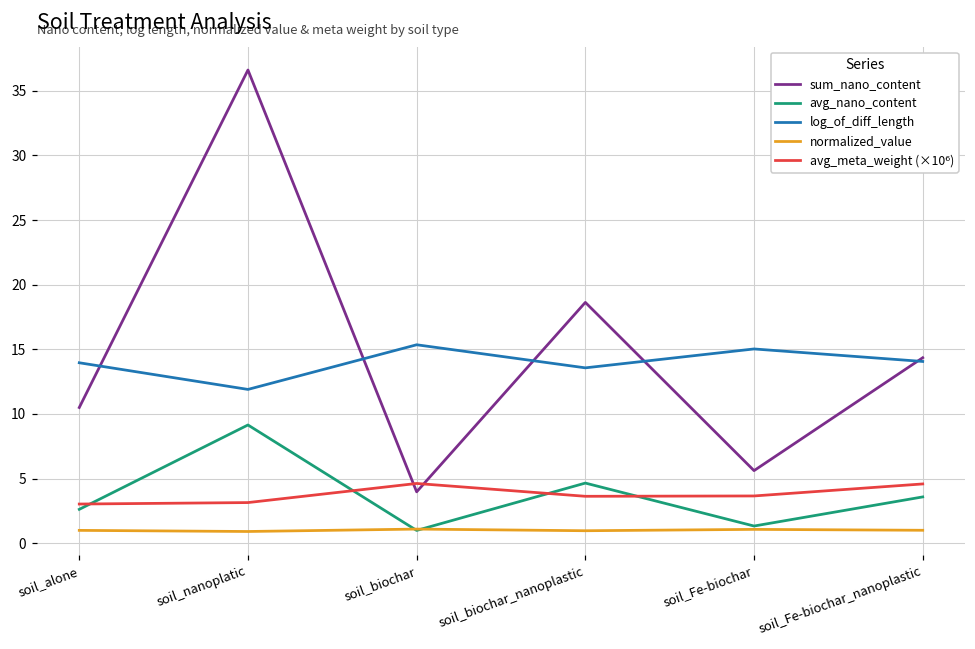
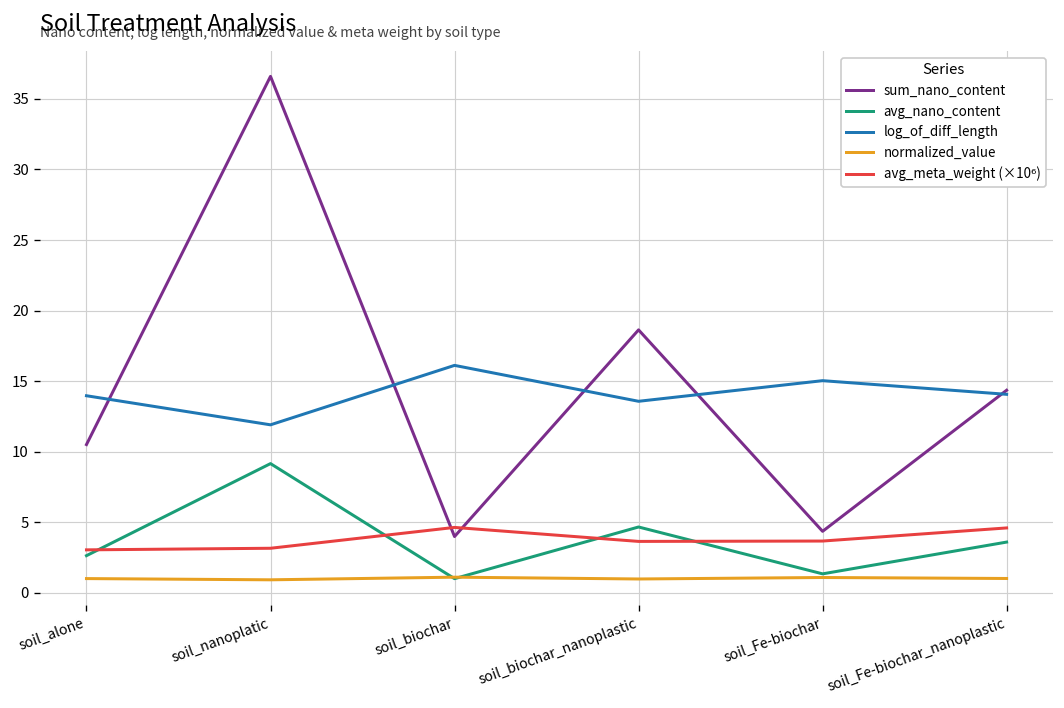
  {
    "sum_nano_content": {
      "soil_alone": 10.5,
      "soil_nanoplatic": 36.6,
      "soil_biochar": 4.0,
      "soil_biochar_nanoplastic": 18.6,
-     "soil_Fe-biochar": 5.6,
+     "soil_Fe-biochar": 4.4,
      "soil_Fe-biochar_nanoplastic": 14.4
    },
    "avg_nano_content": {
      "soil_alone": 2.6,
      "soil_nanoplatic": 9.2,
      "soil_biochar_nanoplastic": 4.7,
      "soil_Fe-biochar": 1.3,
      "soil_Fe-biochar_nanoplastic": 3.6
    },
    "log_of_diff_length": {
      "soil_alone": 14.0,
      "soil_nanoplatic": 11.9,
-     "soil_biochar": 15.4,
+     "soil_biochar": 16.1,
      "soil_biochar_nanoplastic": 13.6,
      "soil_Fe-biochar": 15.0,
      "soil_Fe-biochar_nanoplastic": 14.1
    },
    "normalized_value": {
      "soil_alone": 1.0,
      "soil_nanoplatic": 0.9,
      "soil_biochar_nanoplastic": 1.0,
      "soil_Fe-biochar": 1.1,
      "soil_Fe-biochar_nanoplastic": 1.0
    },
    "avg_meta_weight (×10⁶)": {
      "soil_alone": 3.0,
      "soil_nanoplatic": 3.1,
      "soil_biochar": 4.6,
      "soil_biochar_nanoplastic": 3.6,
      "soil_Fe-biochar": 3.7,
      "soil_Fe-biochar_nanoplastic": 4.6
    }
  }
